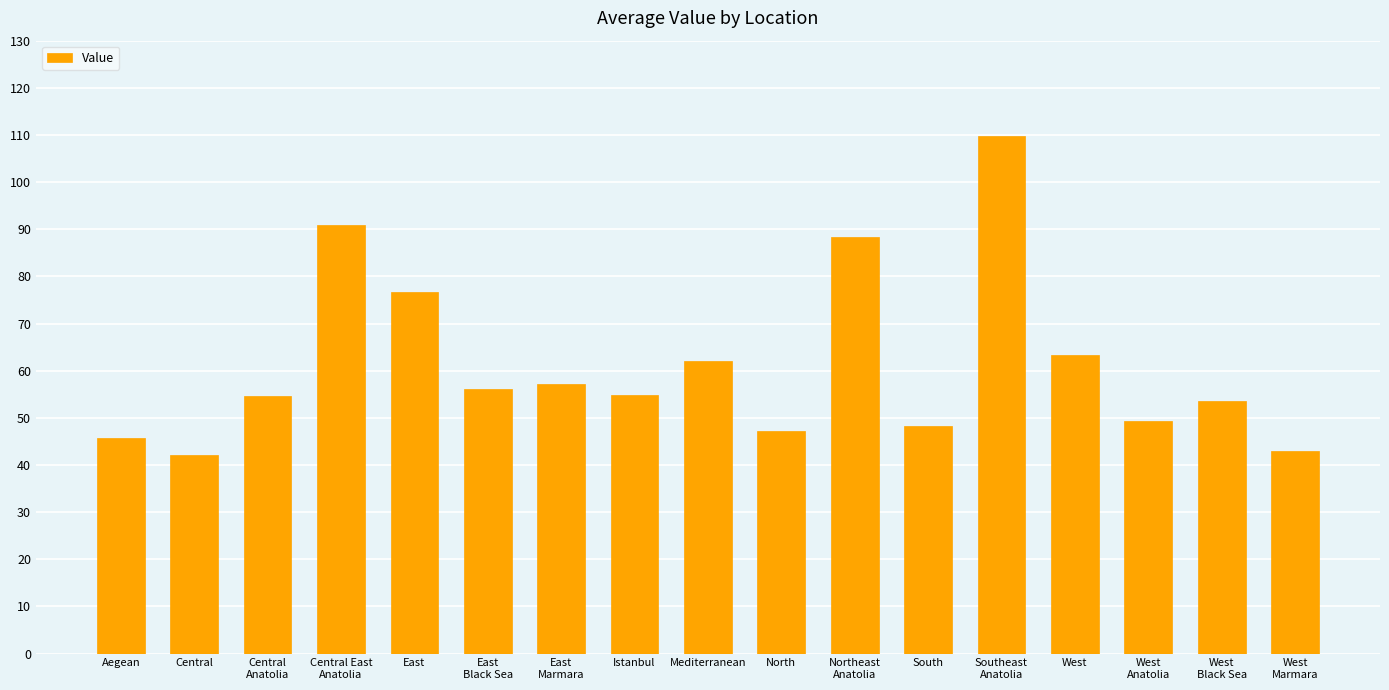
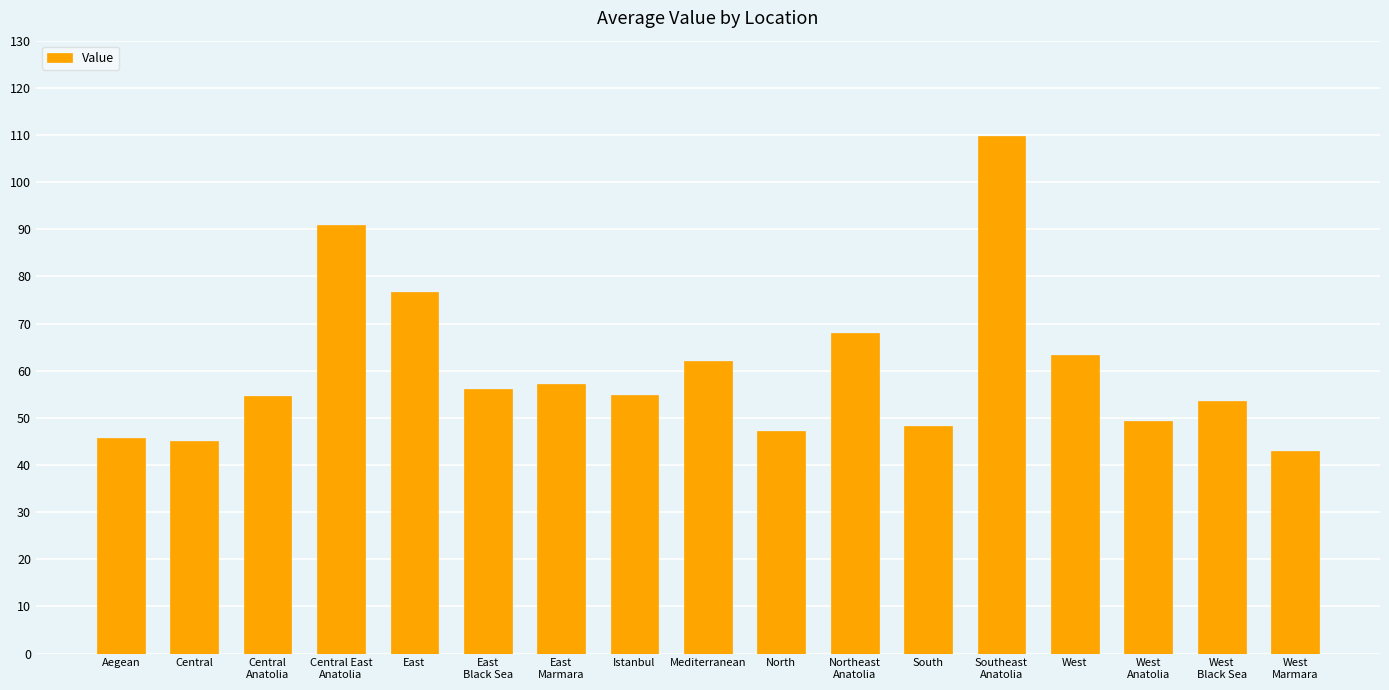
  {
    "Aegean": 46,
-   "Central": 42,
+   "Central": 45,
    "Central Anatolia": 55,
    "Central East Anatolia": 91,
    "East": 77,
    "East Black Sea": 56,
    "East Marmara": 57,
    "Istanbul": 55,
    "Mediterranean": 62,
    "North": 47,
-   "Northeast Anatolia": 88,
+   "Northeast Anatolia": 68,
    "South": 48,
    "Southeast Anatolia": 110,
    "West": 63,
    "West Anatolia": 49,
    "West Black Sea": 54,
    "West Marmara": 43
  }
